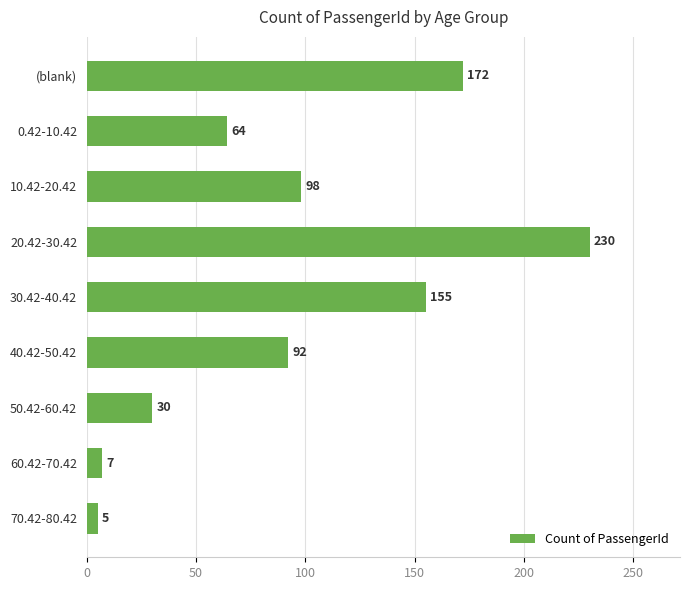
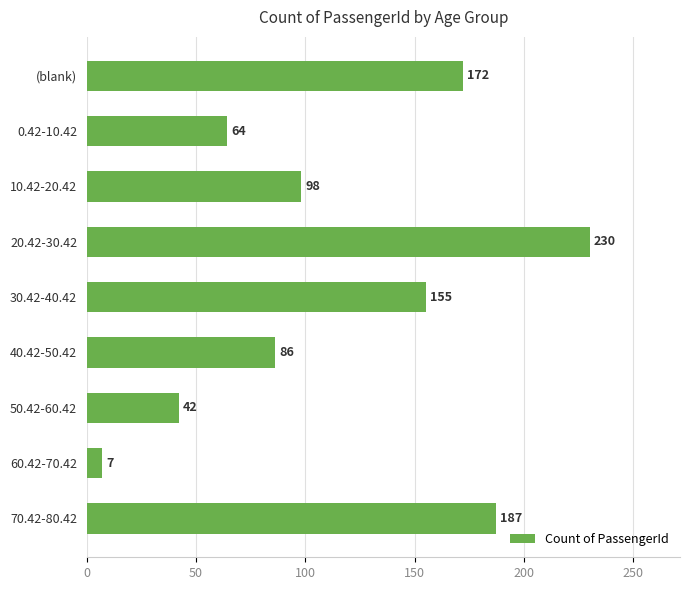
  {
    "(blank)": 172,
    "0.42-10.42": 64,
    "10.42-20.42": 98,
    "20.42-30.42": 230,
    "30.42-40.42": 155,
-   "40.42-50.42": 92,
-   "50.42-60.42": 30,
+   "40.42-50.42": 86,
+   "50.42-60.42": 42,
    "60.42-70.42": 7,
-   "70.42-80.42": 5
+   "70.42-80.42": 187
  }
